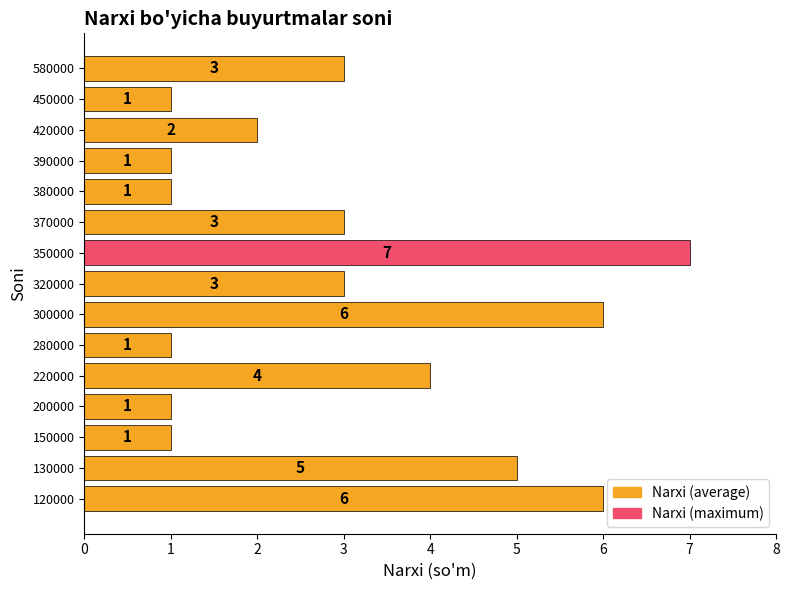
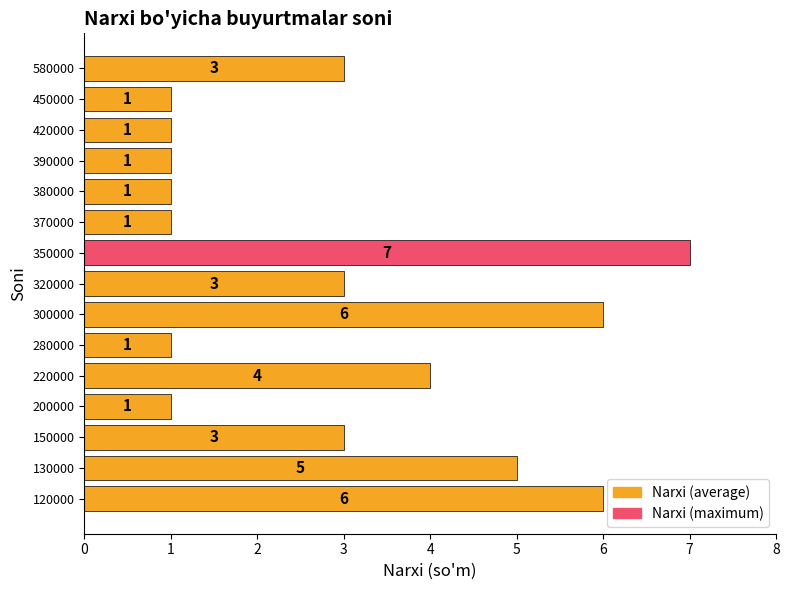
  {
    "580000": 3,
    "450000": 1,
-   "420000": 2,
+   "420000": 1,
    "390000": 1,
    "380000": 1,
-   "370000": 3,
+   "370000": 1,
    "350000": 7,
    "320000": 3,
    "300000": 6,
    "280000": 1,
    "220000": 4,
    "200000": 1,
-   "150000": 1,
+   "150000": 3,
    "130000": 5,
    "120000": 6
  }
